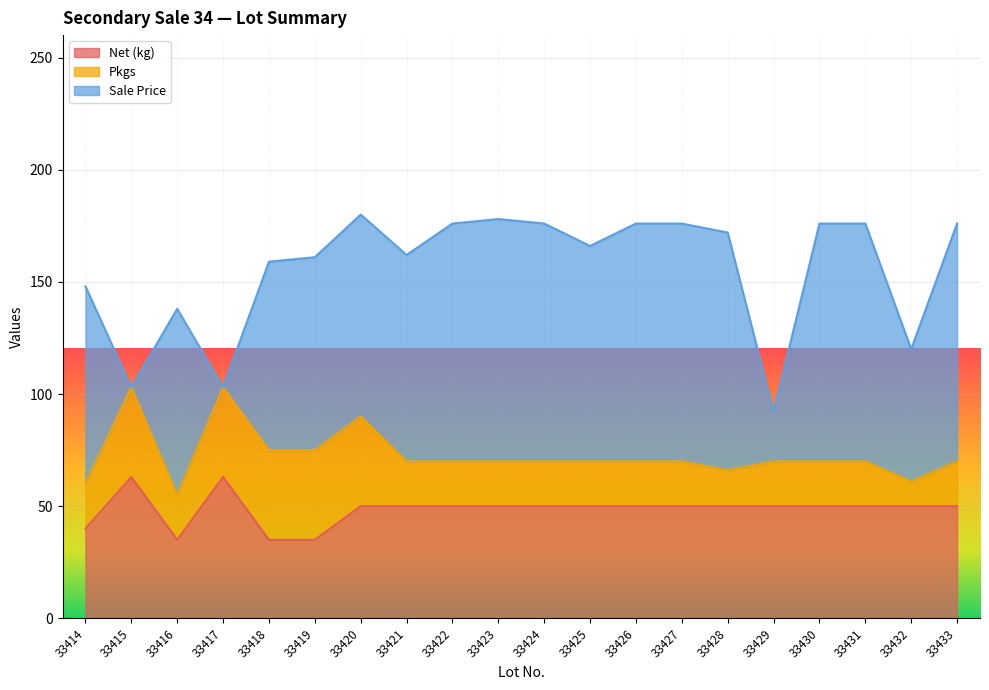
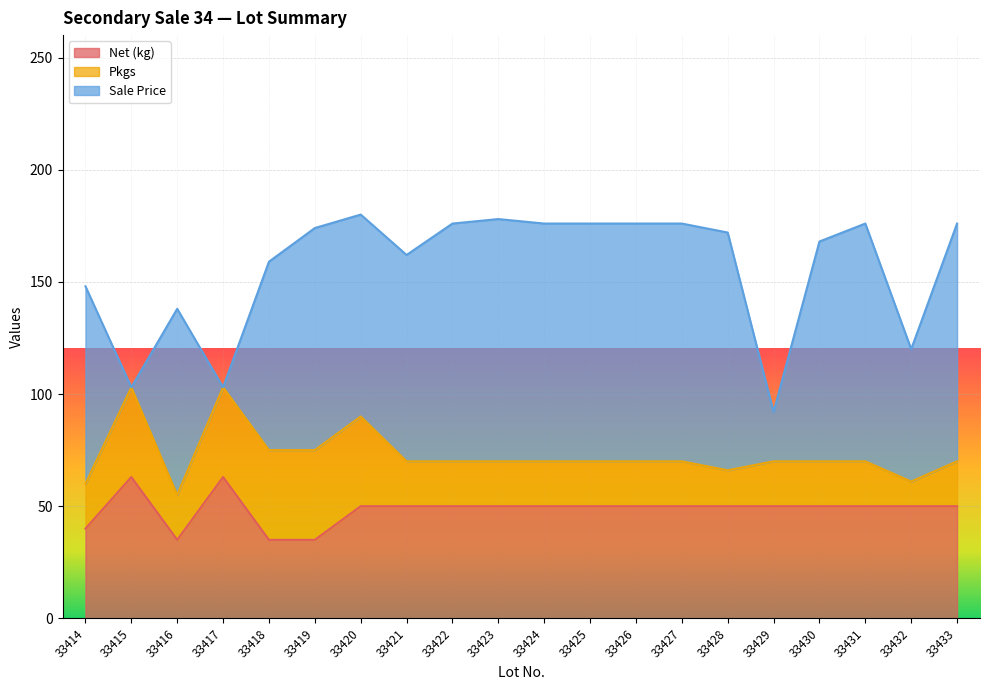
  {
    "Net (kg)": {
      "33414": 40,
      "33415": 63,
      "33416": 35,
      "33417": 63,
      "33418": 35,
      "33419": 35,
      "33420": 50,
      "33421": 50,
      "33422": 50,
      "33423": 50,
      "33424": 50,
      "33425": 50,
      "33426": 50,
      "33427": 50,
      "33428": 50,
      "33429": 50,
      "33430": 50,
      "33431": 50,
      "33432": 50,
      "33433": 50
    },
    "Pkgs": {
      "33414": 20,
      "33416": 20,
      "33418": 40,
      "33419": 40,
      "33420": 40,
      "33421": 20,
      "33422": 20,
      "33423": 20,
      "33424": 20,
      "33425": 20,
      "33426": 20,
      "33427": 20,
      "33428": 16,
      "33429": 20,
      "33430": 20,
      "33431": 20,
      "33432": 11,
      "33433": 20
    },
    "Sale Price": {
      "33414": 88,
      "33416": 83,
      "33418": 84,
-     "33419": 86,
+     "33419": 99,
      "33420": 90,
      "33421": 92,
      "33422": 106,
      "33423": 108,
      "33424": 106,
-     "33425": 96,
+     "33425": 106,
      "33426": 106,
      "33427": 106,
      "33428": 106,
      "33429": 22,
-     "33430": 106,
+     "33430": 98,
      "33431": 106,
      "33432": 59,
      "33433": 106
    }
  }
